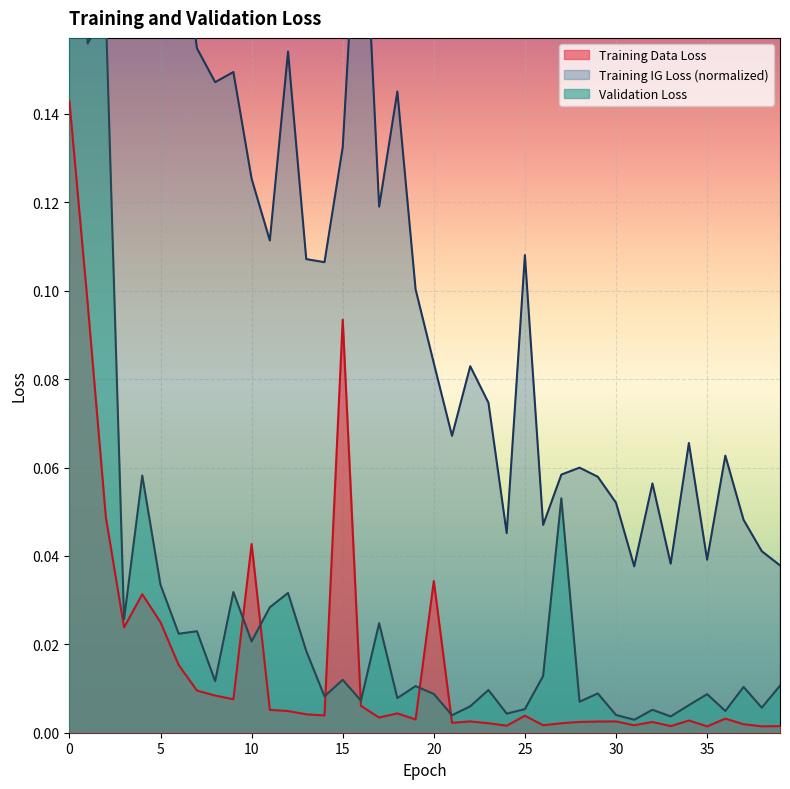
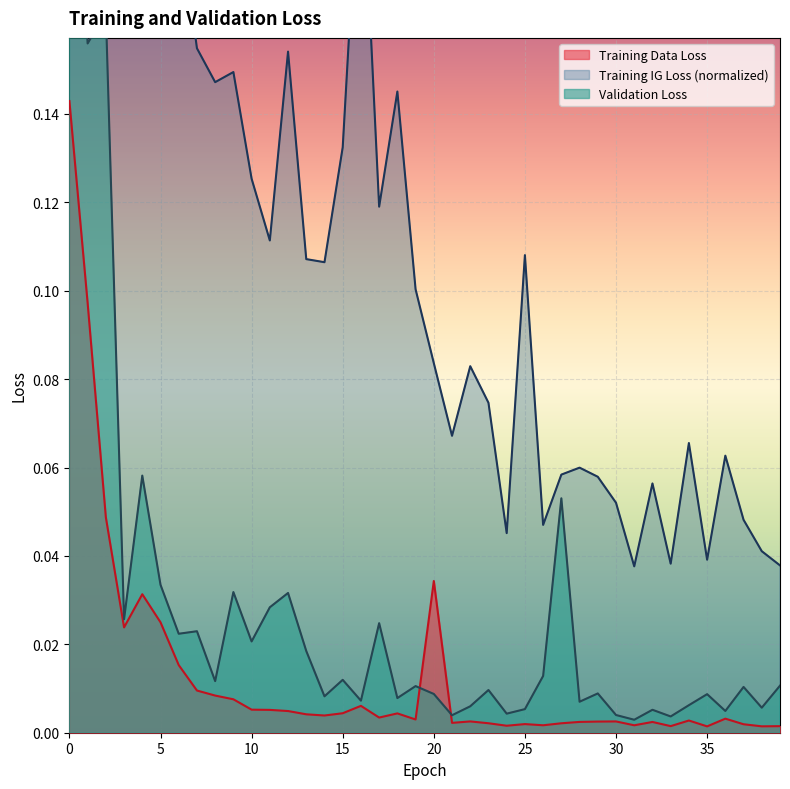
  {
    "Training Data Loss": {
      "0": 0.143,
      "5": 0.025,
-     "10": 0.043,
-     "15": 0.093,
+     "10": 0.005,
+     "15": 0.004,
      "20": 0.034,
-     "25": 0.004,
+     "25": 0.002,
      "30": 0.003,
      "35": 0.001
    }
  }
